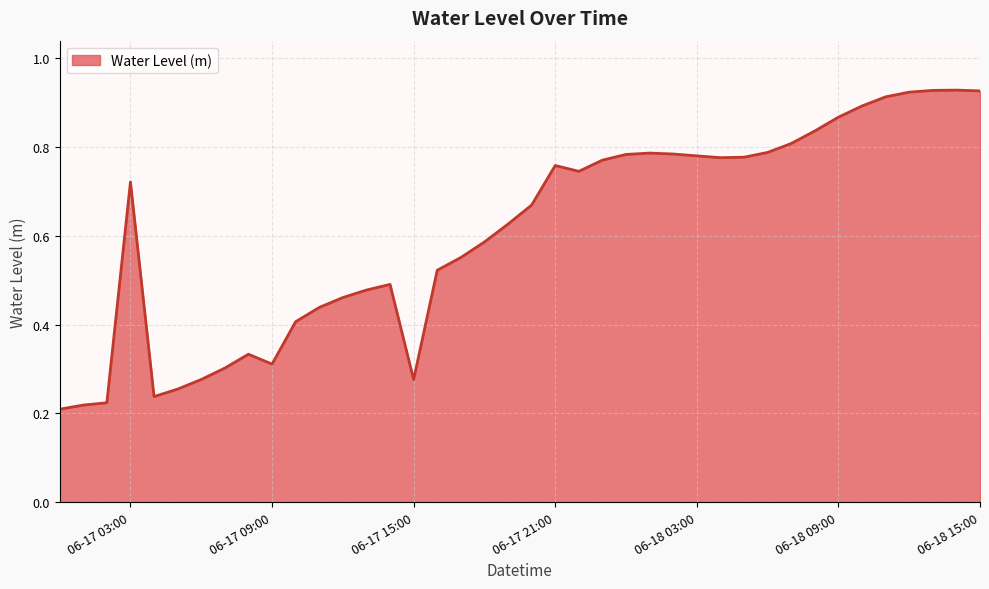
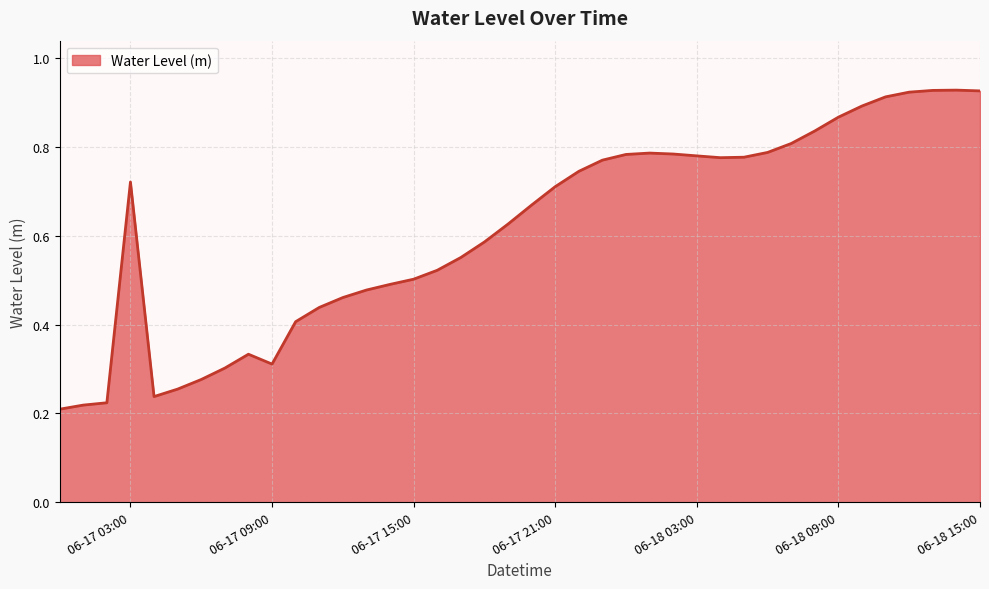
  {
    "06-17 03:00": 0.72,
    "06-17 09:00": 0.31,
-   "06-17 15:00": 0.28,
-   "06-17 21:00": 0.76,
+   "06-17 15:00": 0.50,
+   "06-17 21:00": 0.71,
    "06-18 03:00": 0.78,
    "06-18 09:00": 0.87,
    "06-18 15:00": 0.93
  }
